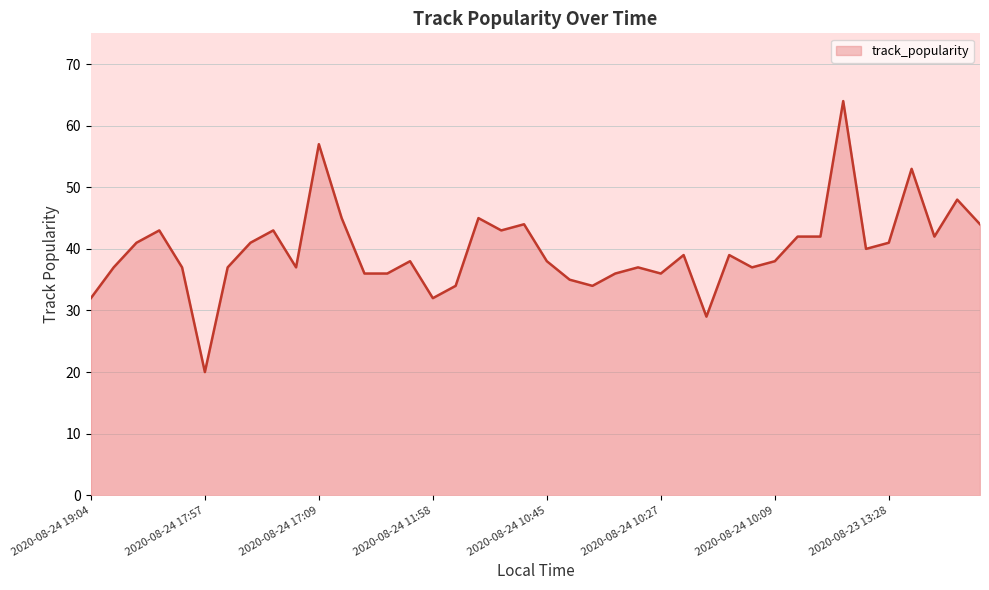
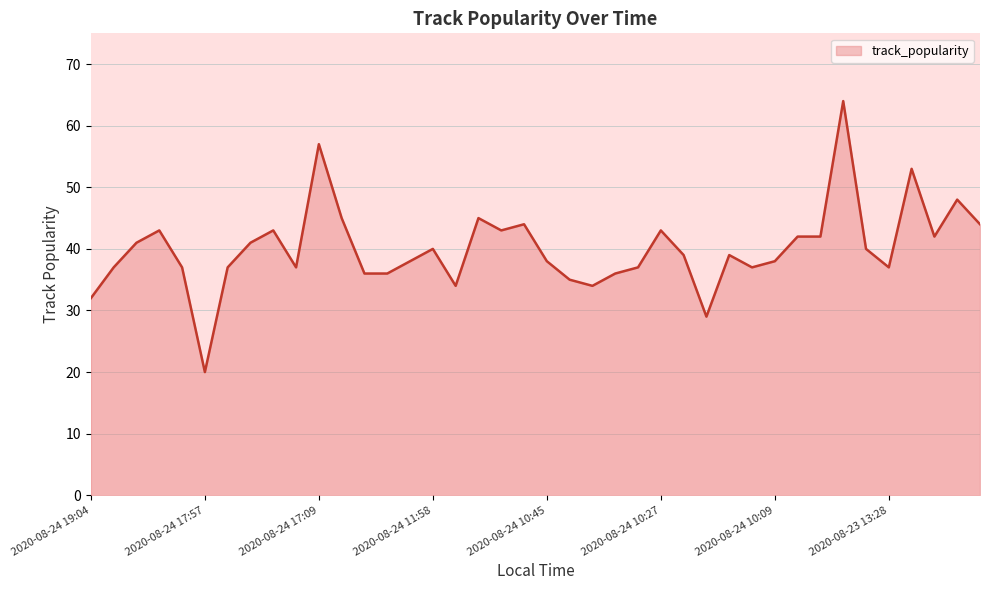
  {
    "2020-08-24 19:04": 32,
    "2020-08-24 17:57": 20,
    "2020-08-24 17:09": 57,
-   "2020-08-24 11:58": 32,
+   "2020-08-24 11:58": 40,
    "2020-08-24 10:45": 38,
-   "2020-08-24 10:27": 36,
+   "2020-08-24 10:27": 43,
    "2020-08-24 10:09": 38,
-   "2020-08-23 13:28": 41
+   "2020-08-23 13:28": 37
  }
